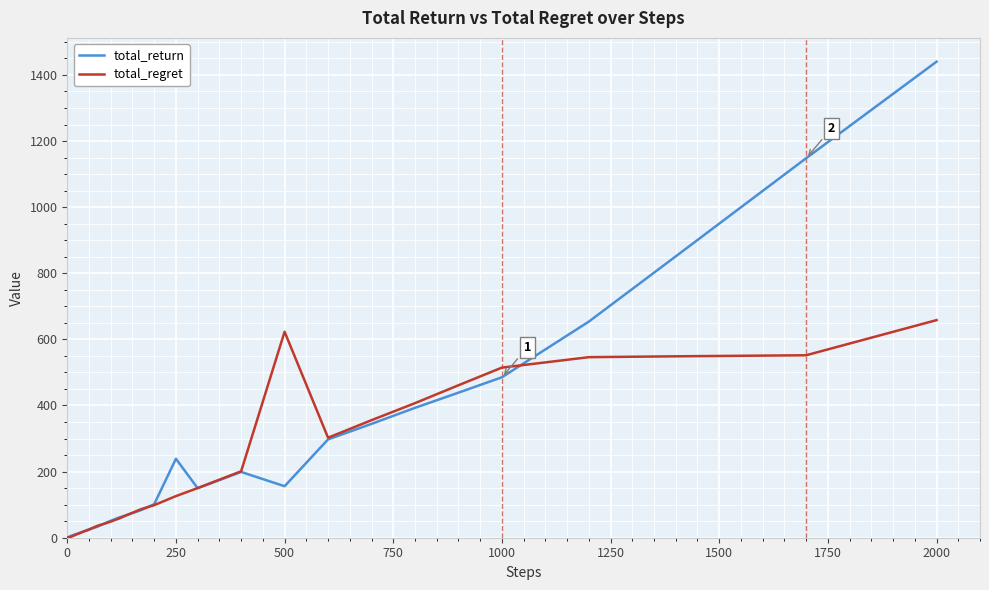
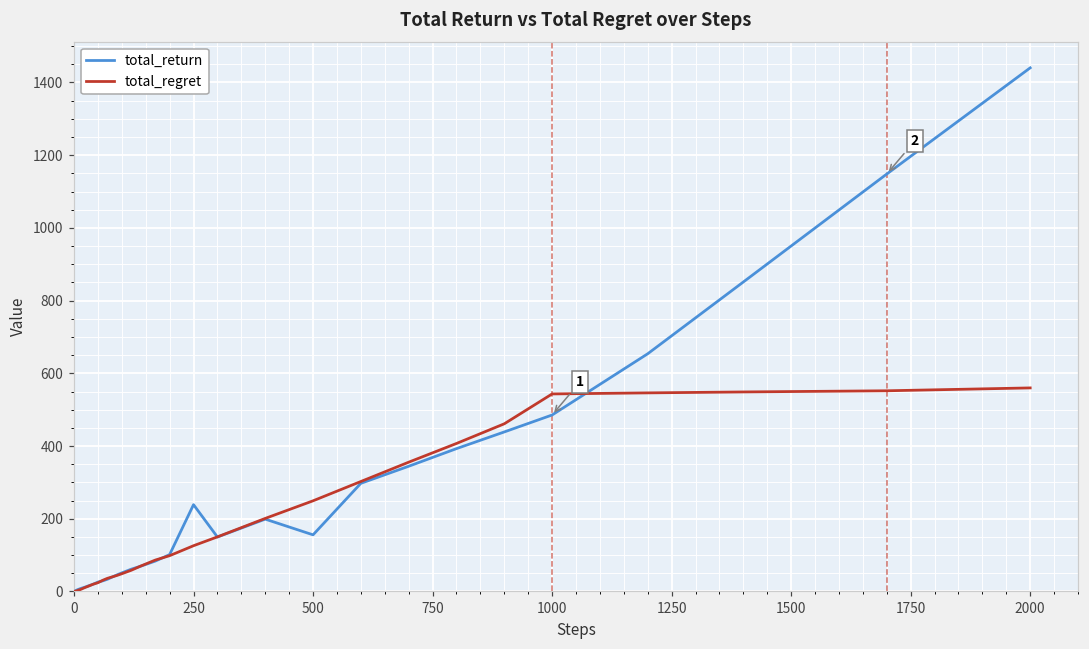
  {
    "total_return": {
      "250": 240,
      "500": 160,
      "1000": 490,
      "2000": 1440
    },
    "total_regret": {
      "250": 130,
-     "500": 620,
-     "1000": 510,
-     "2000": 660
+     "500": 250,
+     "1000": 540,
+     "2000": 560
    }
  }
